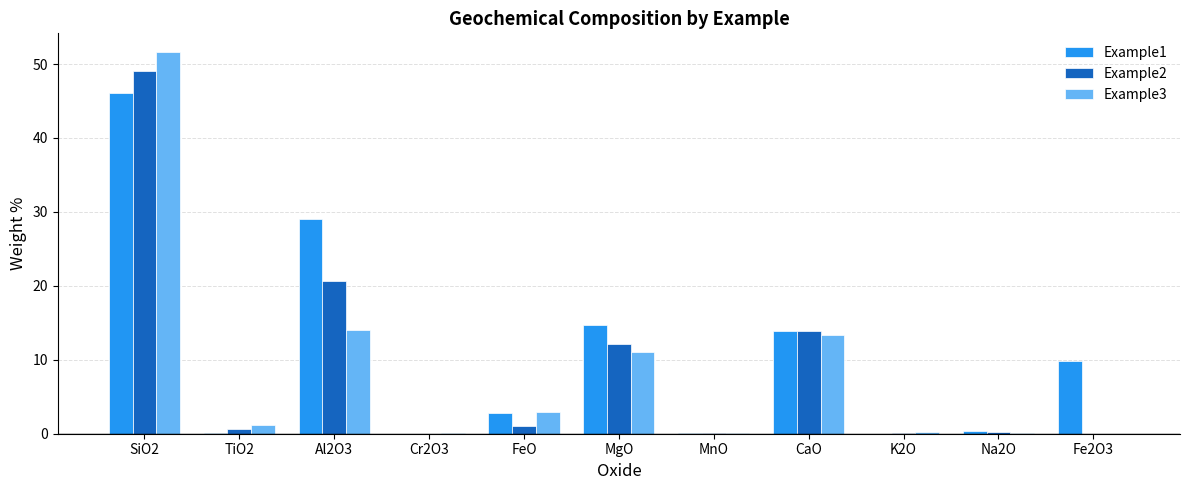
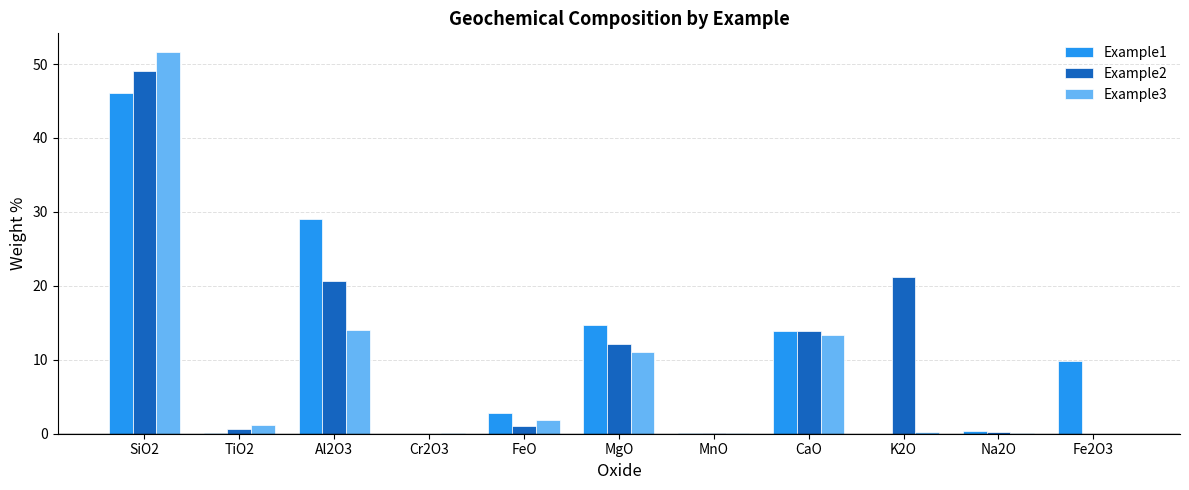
  {
    "Example1": {
      "SiO2": 46,
      "Al2O3": 29,
      "Cr2O3": 0,
      "FeO": 3,
      "MgO": 15,
      "CaO": 14,
      "Fe2O3": 10
    },
    "Example2": {
      "SiO2": 49,
      "TiO2": 1,
      "Al2O3": 21,
      "FeO": 1,
      "MgO": 12,
      "CaO": 14,
-     "K2O": 0,
+     "K2O": 21,
      "Fe2O3": 0
    },
    "Example3": {
      "SiO2": 52,
      "TiO2": 1,
      "Al2O3": 14,
-     "FeO": 3,
+     "FeO": 2,
      "MgO": 11,
      "CaO": 13,
      "Fe2O3": 0
    }
  }
